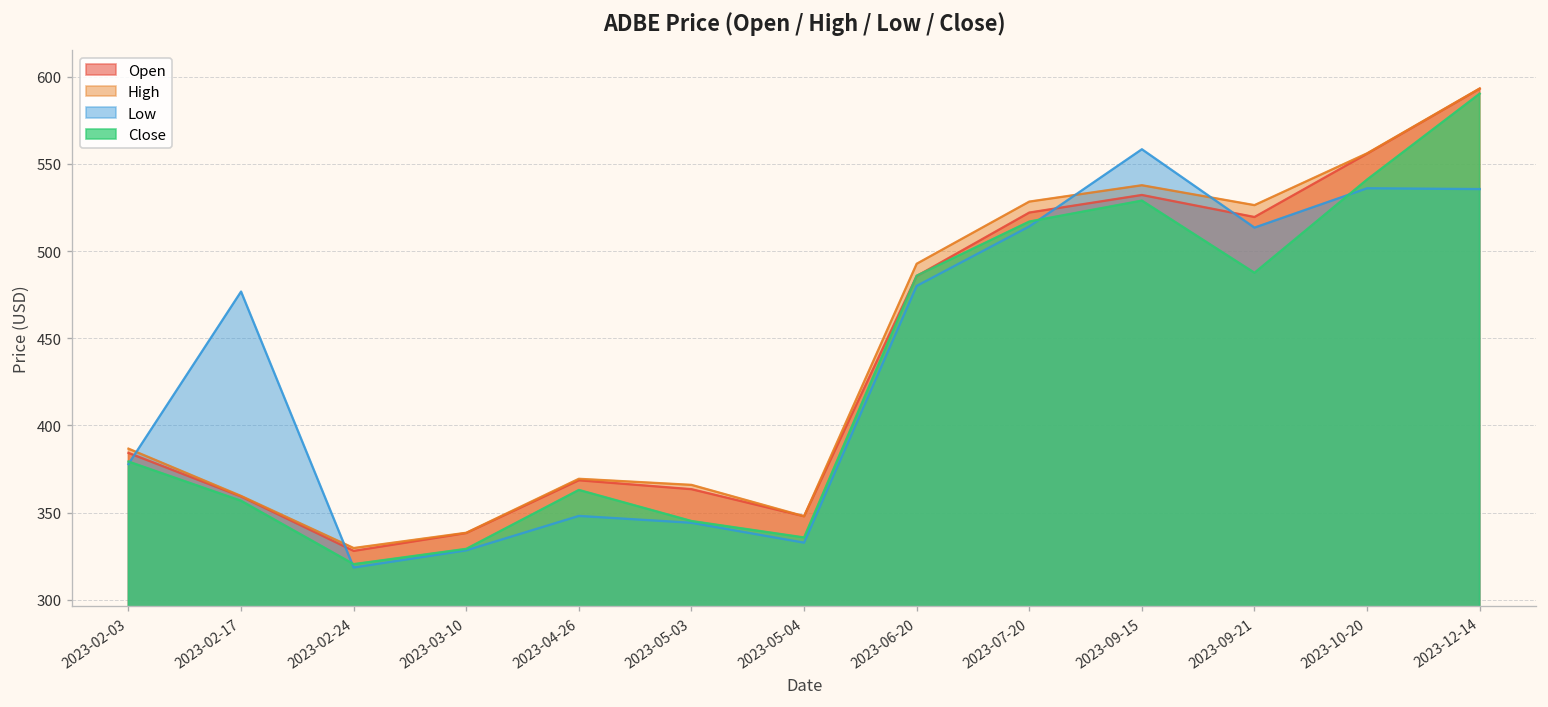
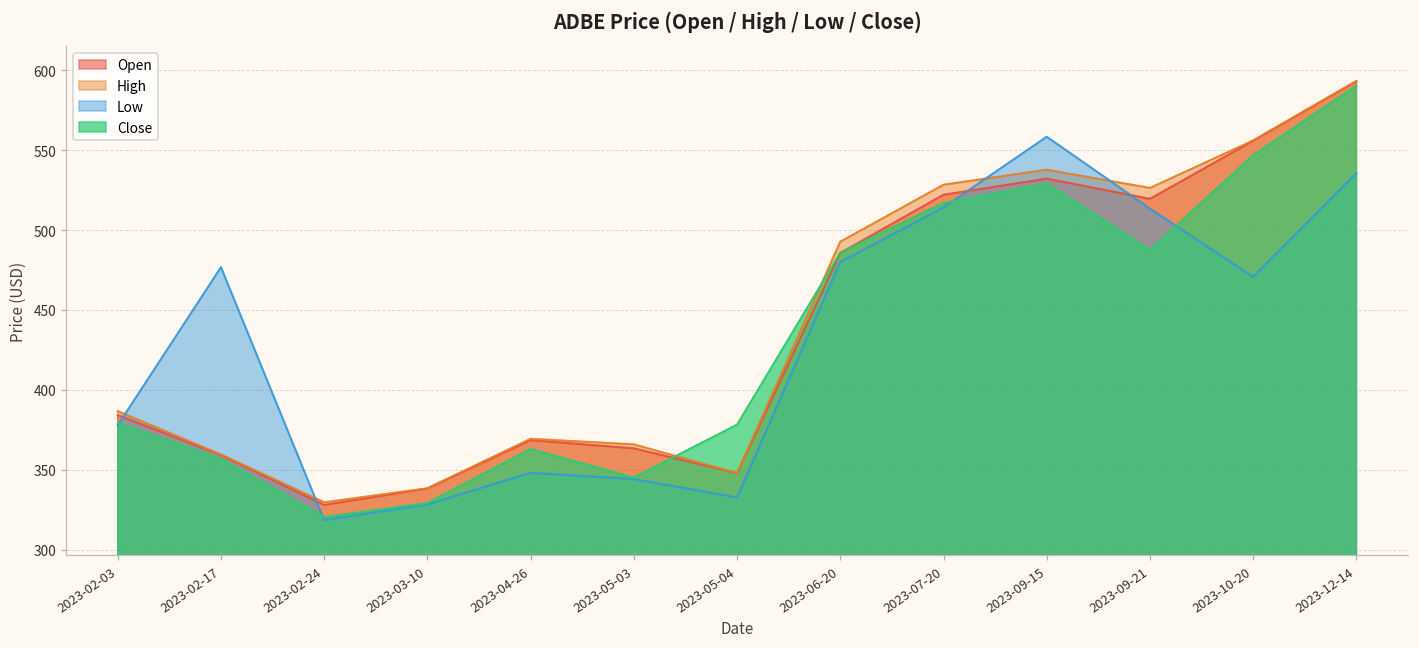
  {
    "Low": {
      "2023-02-17": 477,
      "2023-02-24": 319,
      "2023-04-26": 348,
      "2023-05-04": 333,
      "2023-06-20": 480,
      "2023-07-20": 514,
      "2023-09-15": 558,
      "2023-09-21": 513,
-     "2023-10-20": 536,
+     "2023-10-20": 471,
      "2023-12-14": 536
    },
    "Close": {
      "2023-02-17": 357,
      "2023-02-24": 321,
      "2023-04-26": 363,
-     "2023-05-04": 336,
+     "2023-05-04": 378,
      "2023-07-20": 517,
      "2023-09-15": 529,
      "2023-09-21": 488,
-     "2023-10-20": 541,
+     "2023-10-20": 547,
      "2023-12-14": 590
    }
  }
